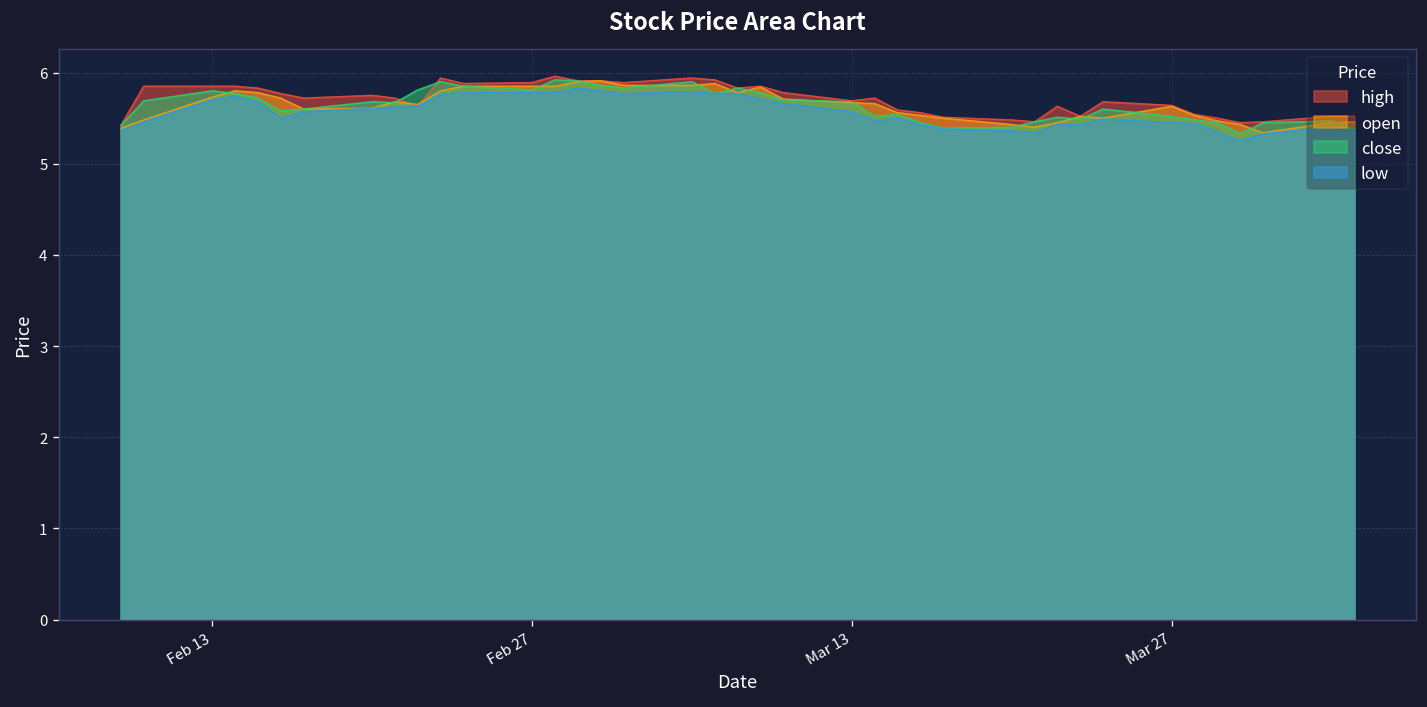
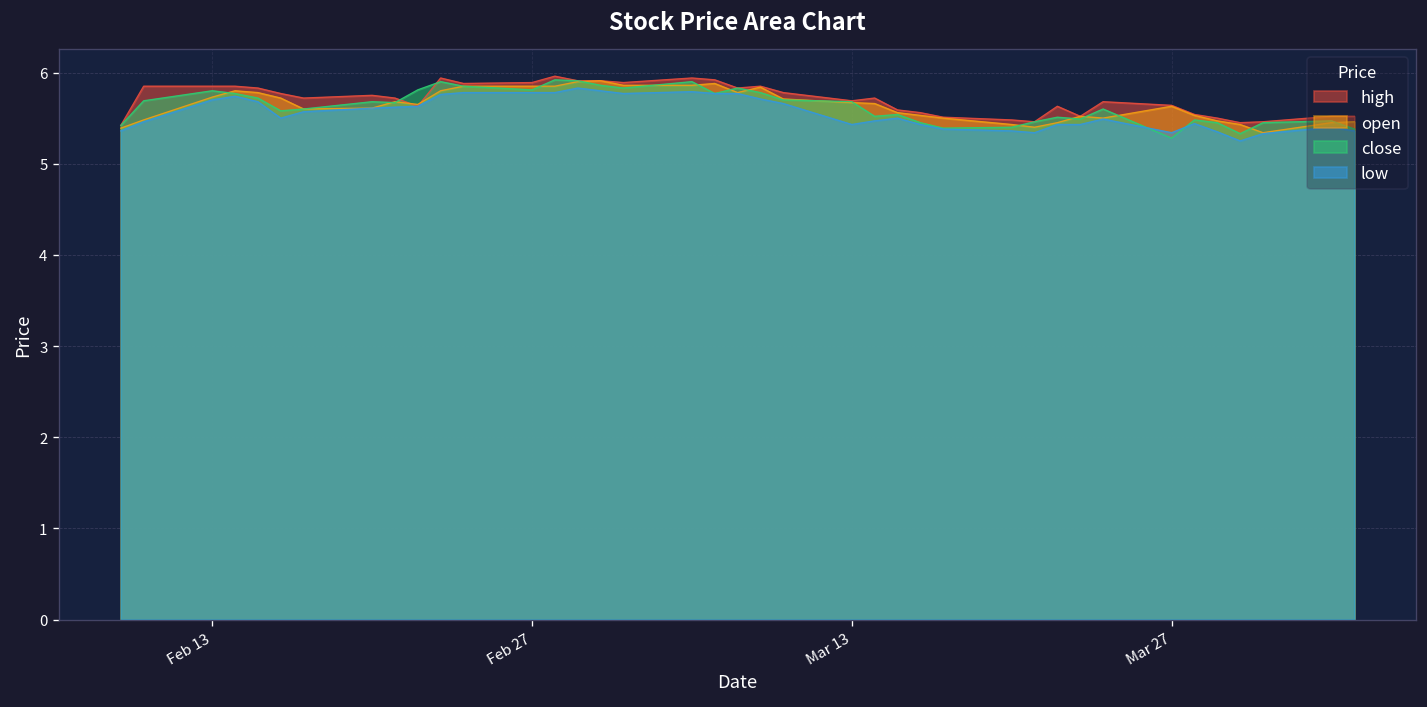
  {
    "high": {
      "Feb 13": 5.9,
      "Feb 27": 5.9
    },
    "open": {
      "Feb 27": 5.9
    },
    "close": {
      "Feb 13": 5.8,
-     "Mar 27": 5.5
+     "Mar 27": 5.3
    },
    "low": {
-     "Mar 13": 5.6,
-     "Mar 27": 5.5
+     "Mar 13": 5.4,
+     "Mar 27": 5.3
    }
  }
